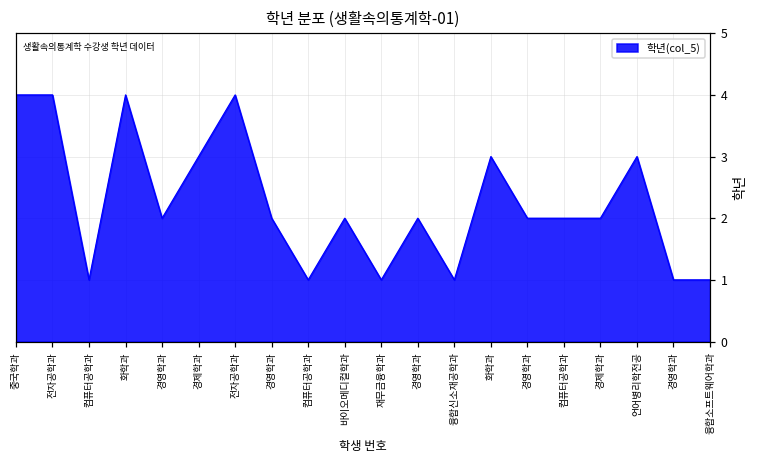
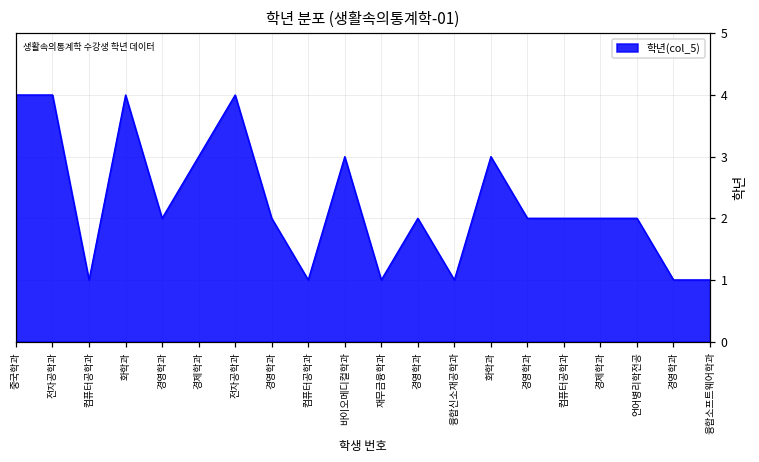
  {
    "중국학과": 4,
-   "바이오메디컬학과": 2,
+   "바이오메디컬학과": 3,
    "재무금융학과": 1,
    "융합신소재공학과": 1,
-   "언어병리학전공": 3,
+   "언어병리학전공": 2,
    "융합소프트웨어학과": 1
  }
